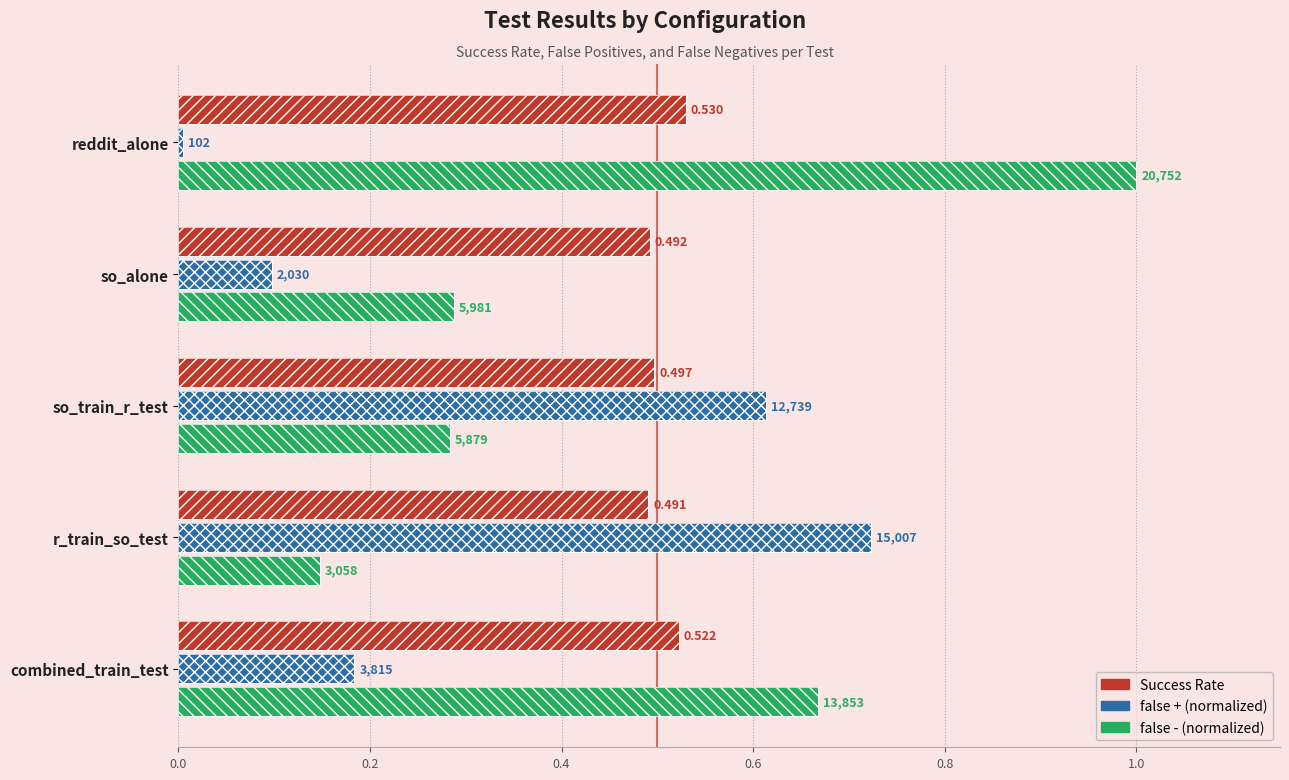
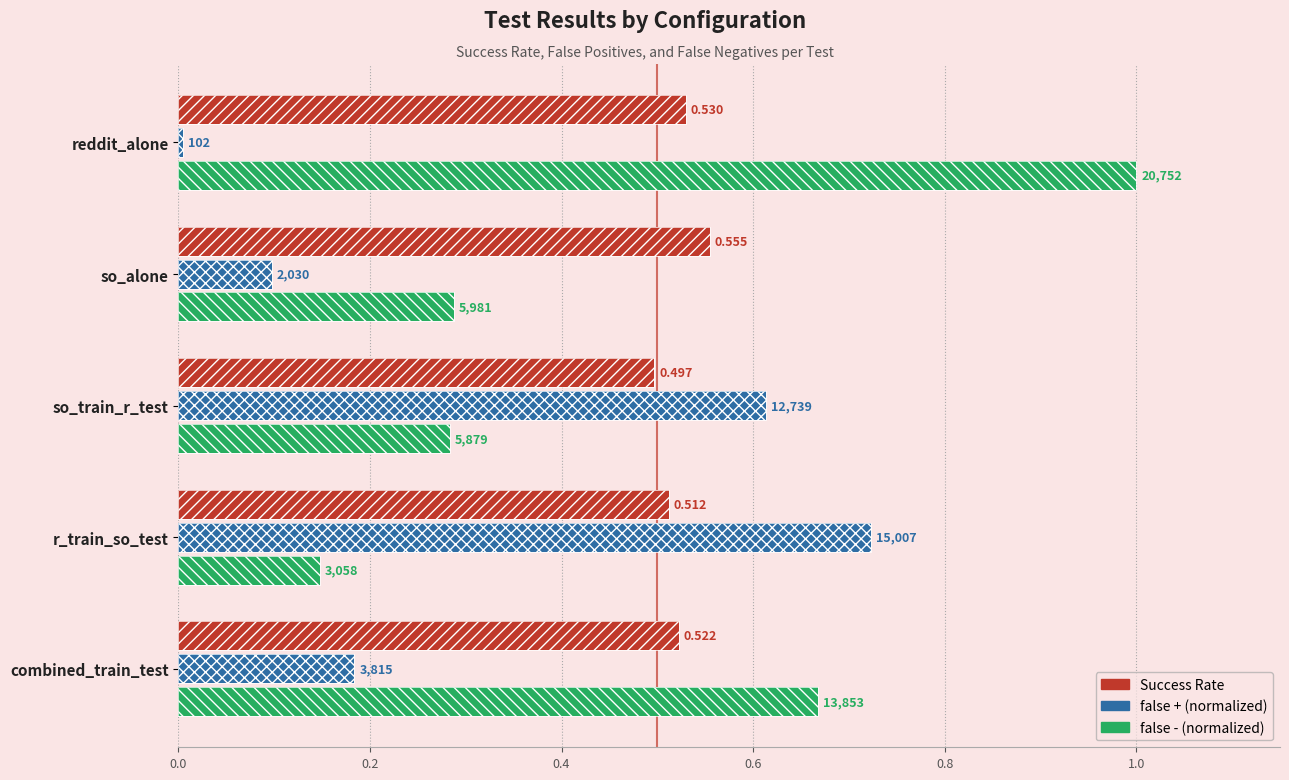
  {
    "Success Rate": {
      "reddit_alone": 0.530,
-     "so_alone": 0.492,
+     "so_alone": 0.555,
      "so_train_r_test": 0.497,
-     "r_train_so_test": 0.491,
+     "r_train_so_test": 0.512,
      "combined_train_test": 0.522
    }
  }
